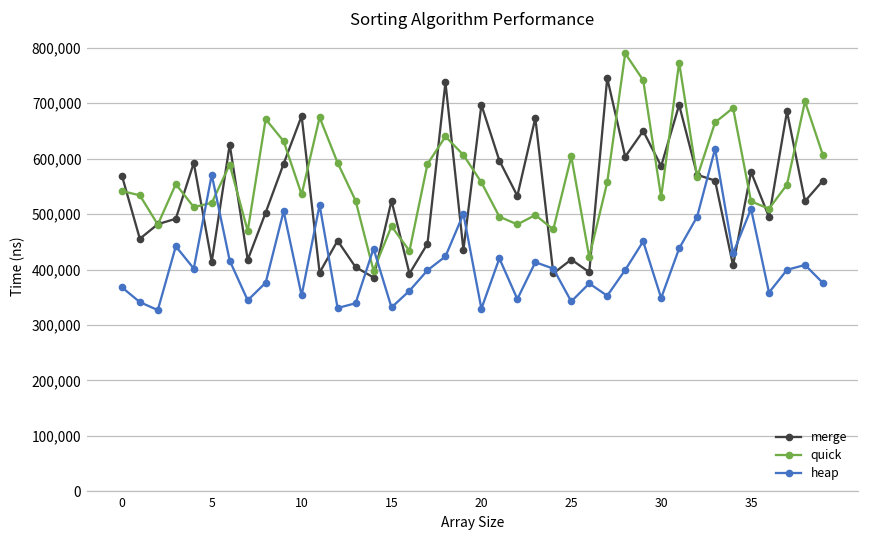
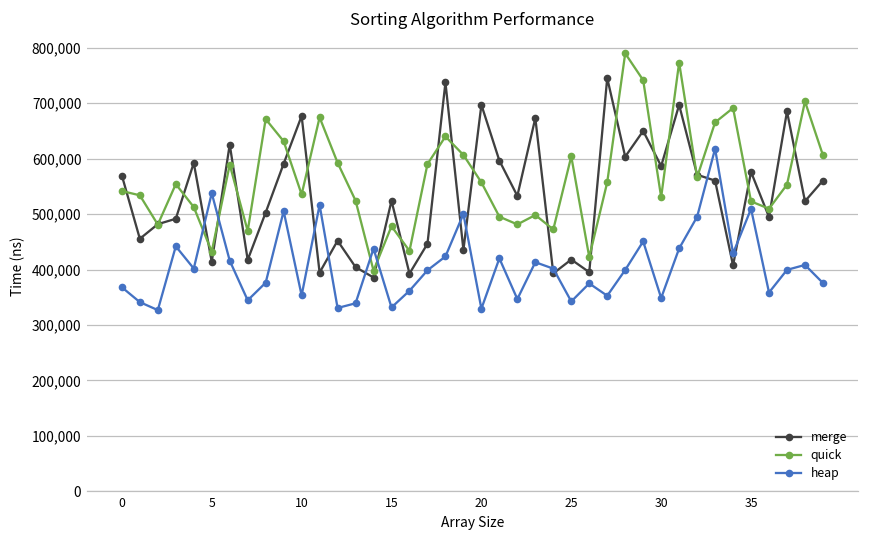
  {
    "merge": {
      "0": "570,000",
      "5": "410,000",
      "10": "680,000",
      "15": "520,000",
      "20": "700,000",
      "25": "420,000",
      "30": "590,000",
      "35": "580,000"
    },
    "quick": {
      "0": "540,000",
-     "5": "520,000",
+     "5": "430,000",
      "10": "540,000",
      "15": "480,000",
      "20": "560,000",
      "25": "600,000",
      "30": "530,000",
      "35": "520,000"
    },
    "heap": {
      "0": "370,000",
-     "5": "570,000",
+     "5": "540,000",
      "10": "350,000",
      "15": "330,000",
      "20": "330,000",
      "25": "340,000",
      "30": "350,000",
      "35": "510,000"
    }
  }
